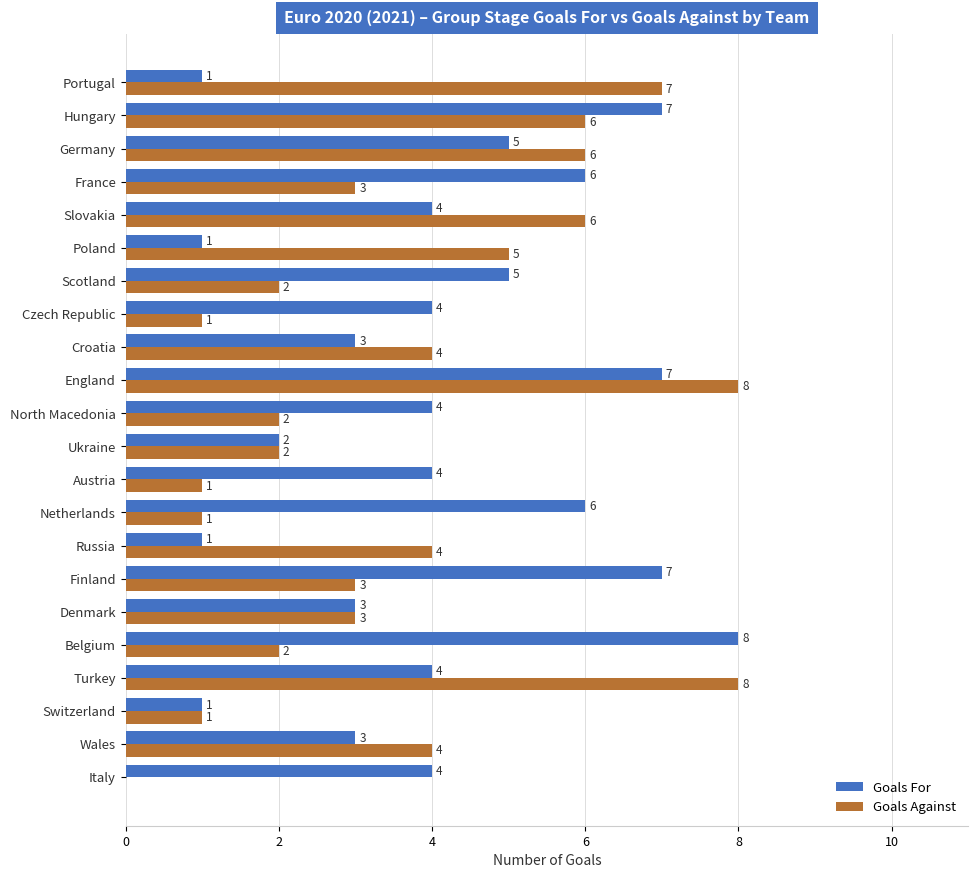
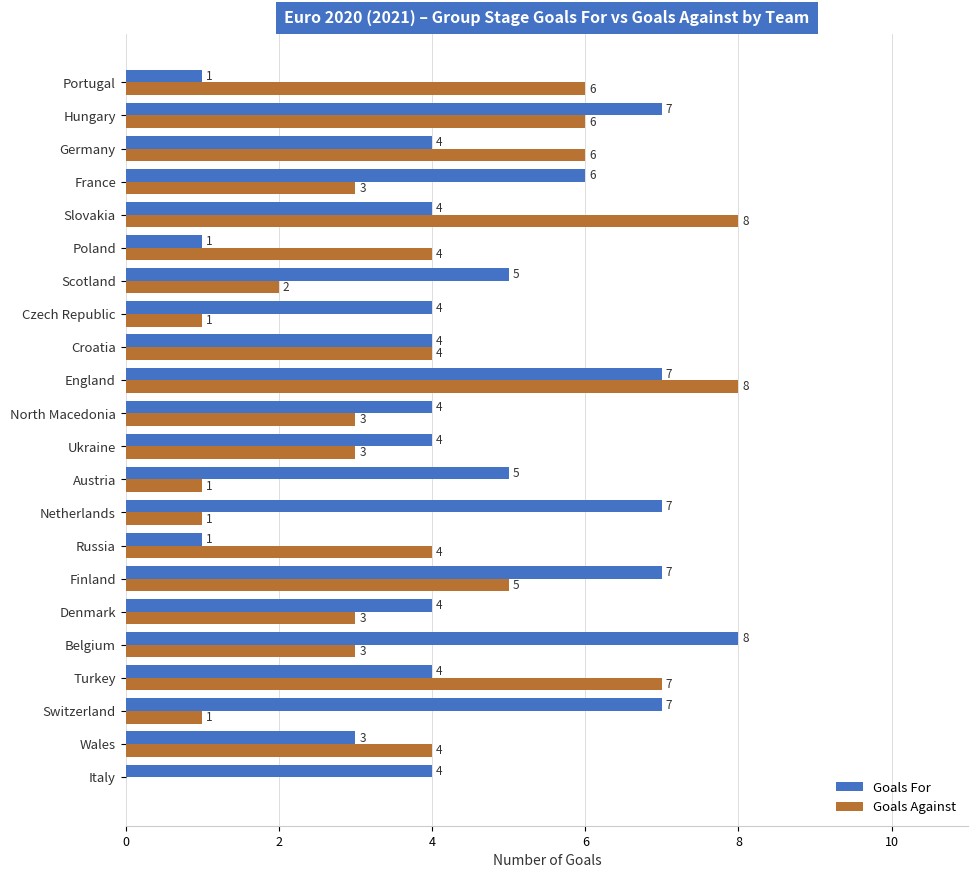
  {
    "Goals For": {
      "Portugal": 1,
      "Hungary": 7,
-     "Germany": 5,
+     "Germany": 4,
      "France": 6,
      "Slovakia": 4,
      "Poland": 1,
      "Scotland": 5,
      "Czech Republic": 4,
-     "Croatia": 3,
+     "Croatia": 4,
      "England": 7,
      "North Macedonia": 4,
-     "Ukraine": 2,
-     "Austria": 4,
-     "Netherlands": 6,
+     "Ukraine": 4,
+     "Austria": 5,
+     "Netherlands": 7,
      "Russia": 1,
      "Finland": 7,
-     "Denmark": 3,
+     "Denmark": 4,
      "Belgium": 8,
      "Turkey": 4,
-     "Switzerland": 1,
+     "Switzerland": 7,
      "Wales": 3,
      "Italy": 4
    },
    "Goals Against": {
-     "Portugal": 7,
+     "Portugal": 6,
      "Hungary": 6,
      "Germany": 6,
      "France": 3,
-     "Slovakia": 6,
-     "Poland": 5,
+     "Slovakia": 8,
+     "Poland": 4,
      "Scotland": 2,
      "Czech Republic": 1,
      "Croatia": 4,
      "England": 8,
-     "North Macedonia": 2,
-     "Ukraine": 2,
+     "North Macedonia": 3,
+     "Ukraine": 3,
      "Austria": 1,
      "Netherlands": 1,
      "Russia": 4,
-     "Finland": 3,
+     "Finland": 5,
      "Denmark": 3,
-     "Belgium": 2,
-     "Turkey": 8,
+     "Belgium": 3,
+     "Turkey": 7,
      "Switzerland": 1,
      "Wales": 4
    }
  }
